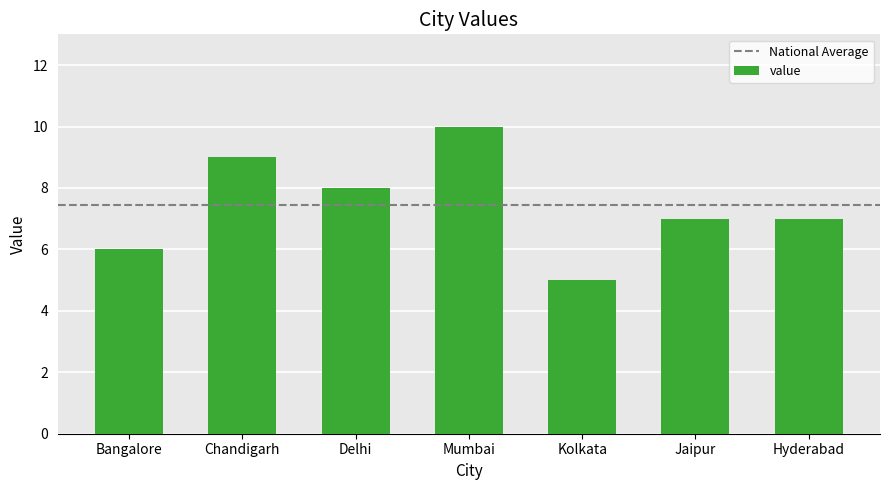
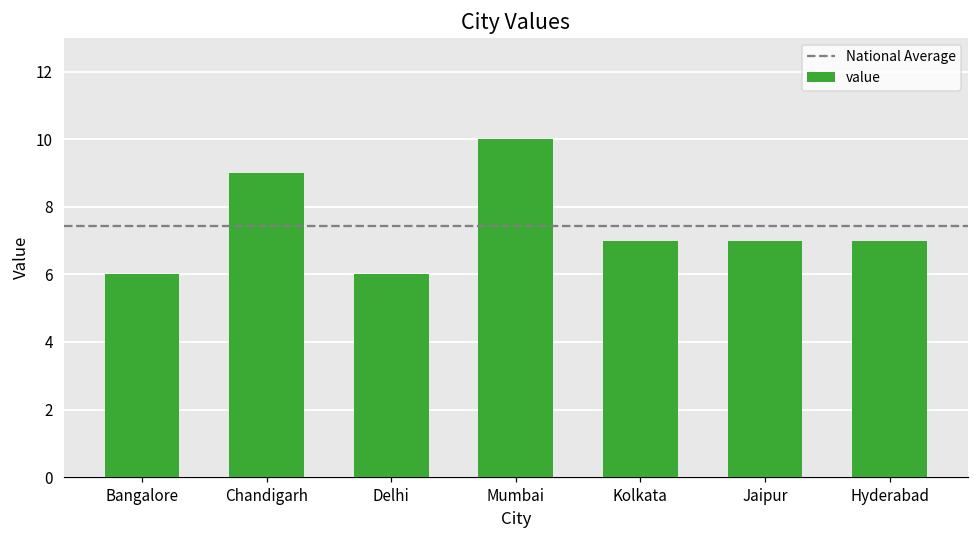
  {
    "Bangalore": 6,
    "Chandigarh": 9,
-   "Delhi": 8,
+   "Delhi": 6,
    "Mumbai": 10,
-   "Kolkata": 5,
+   "Kolkata": 7,
    "Jaipur": 7,
    "Hyderabad": 7
  }
